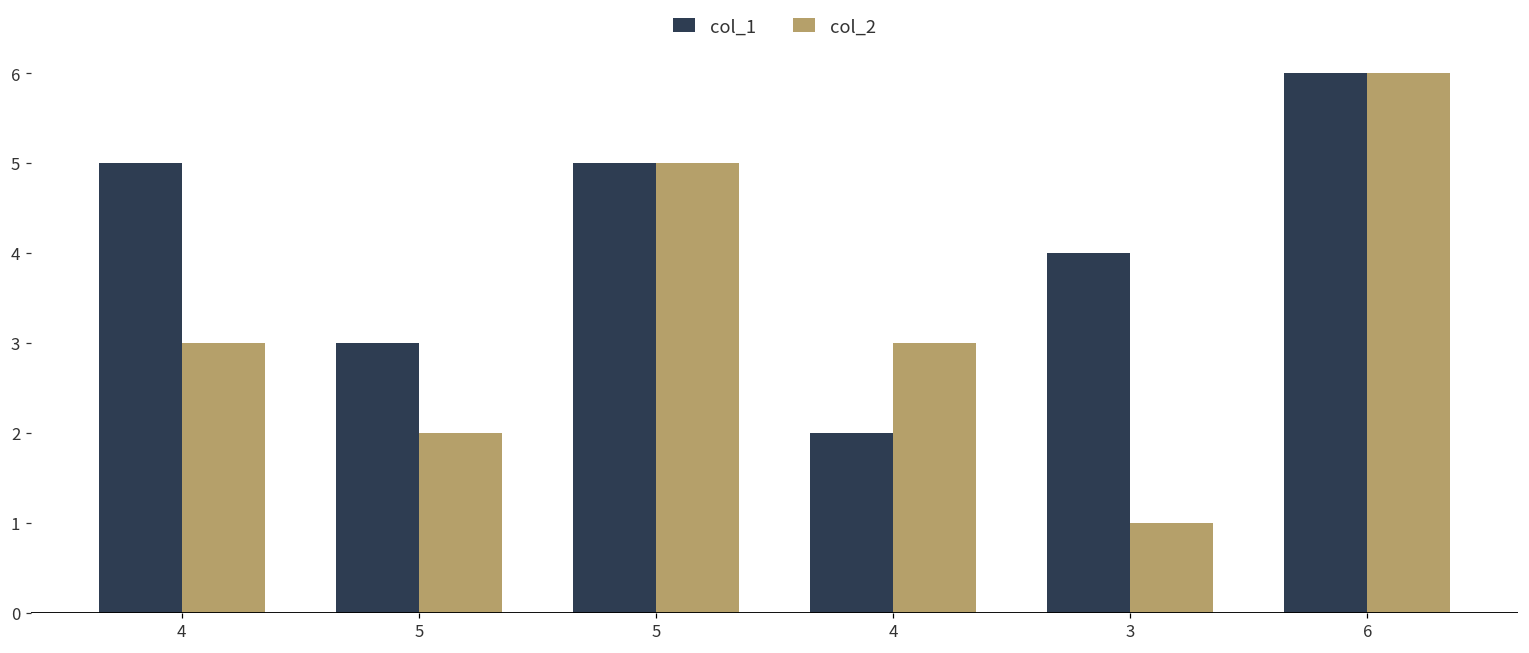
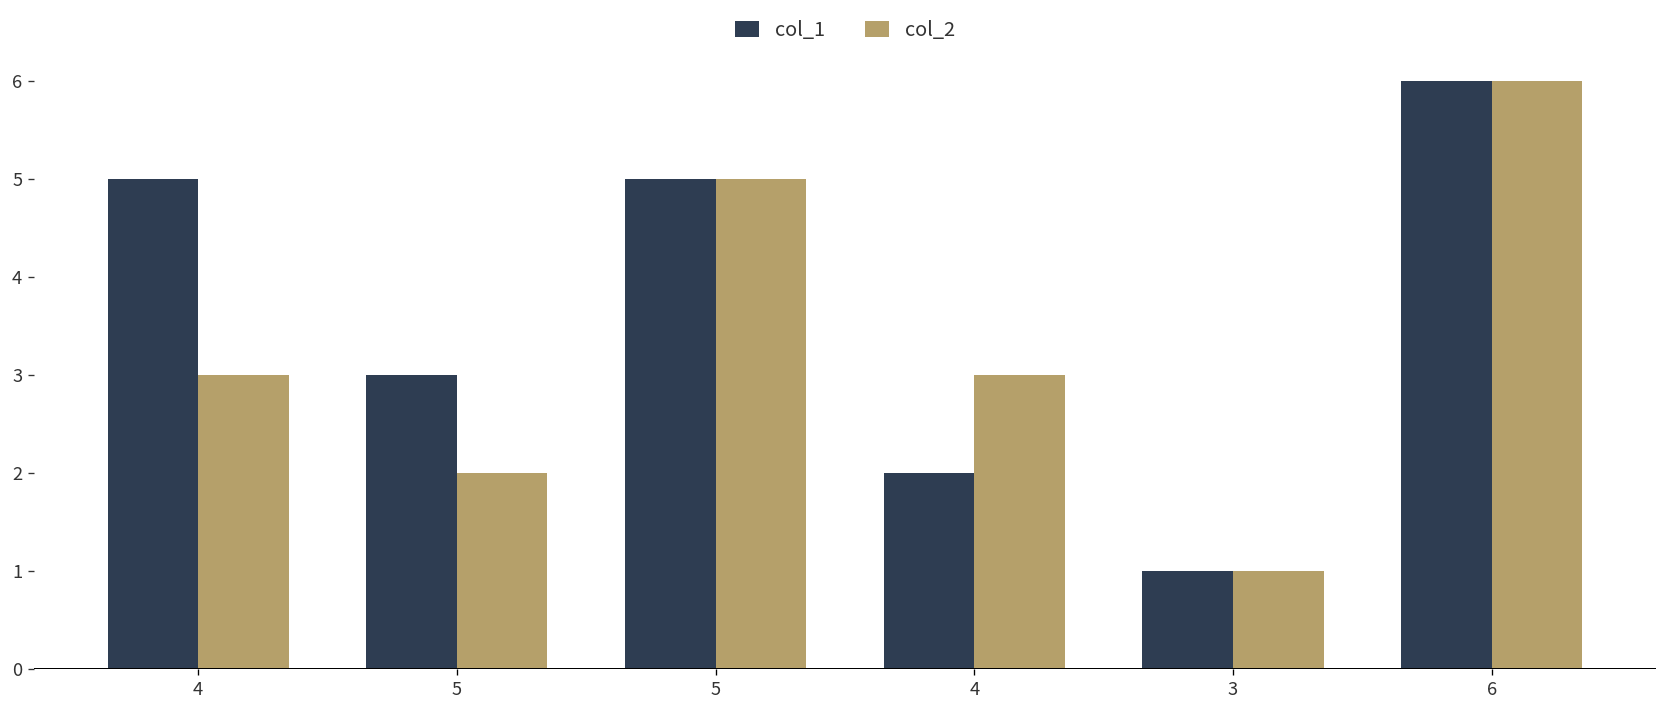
  {
    "col_1": {
-     "3": 4,
+     "3": 1,
      "6": 6
    },
    "col_2": {
      "3": 1,
      "6": 6
    }
  }
